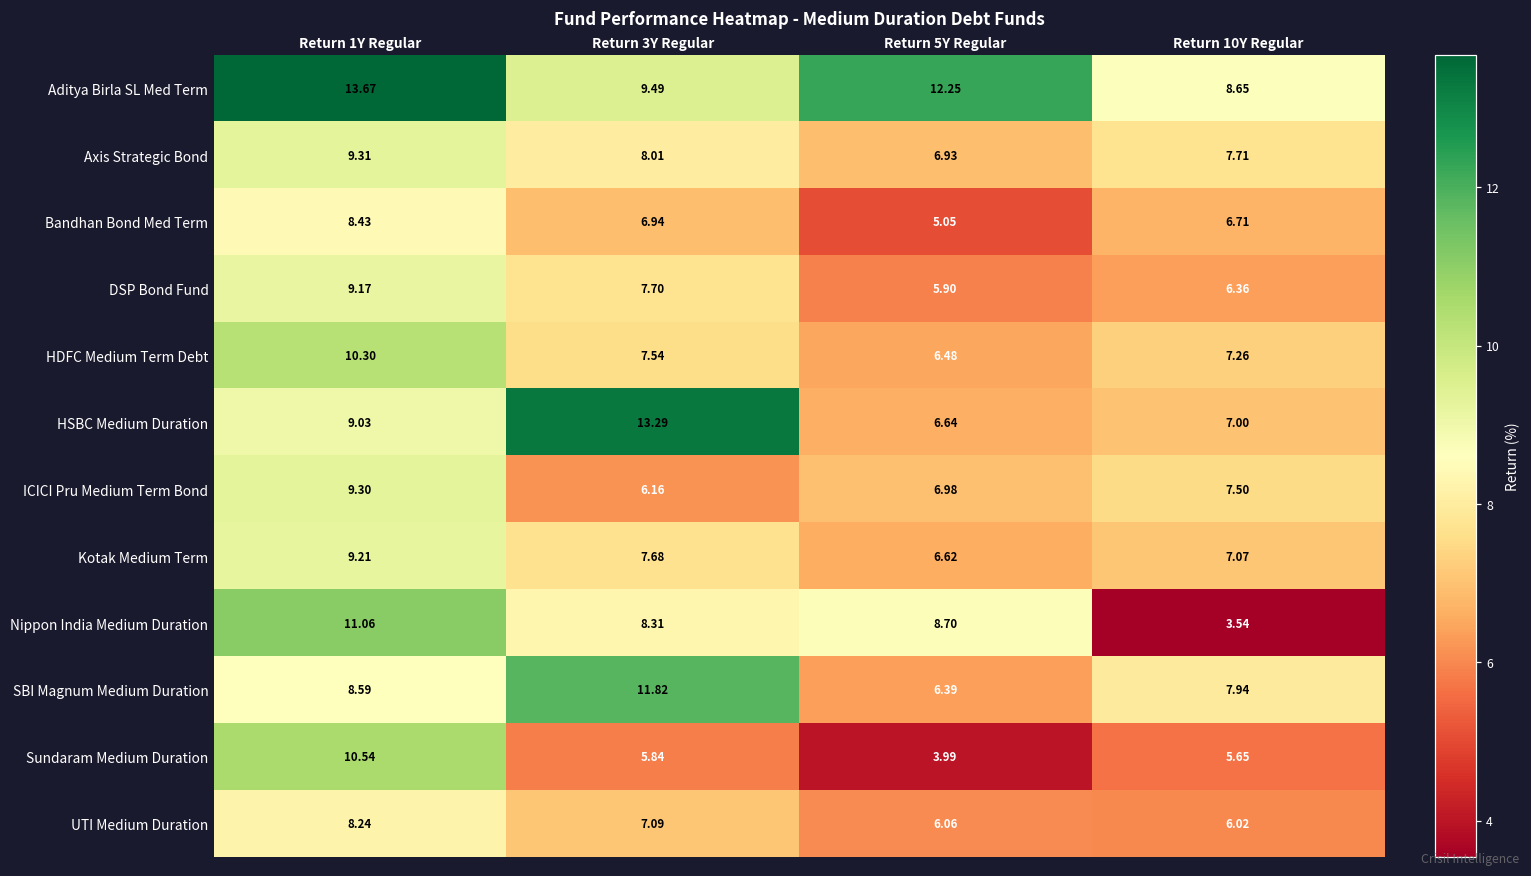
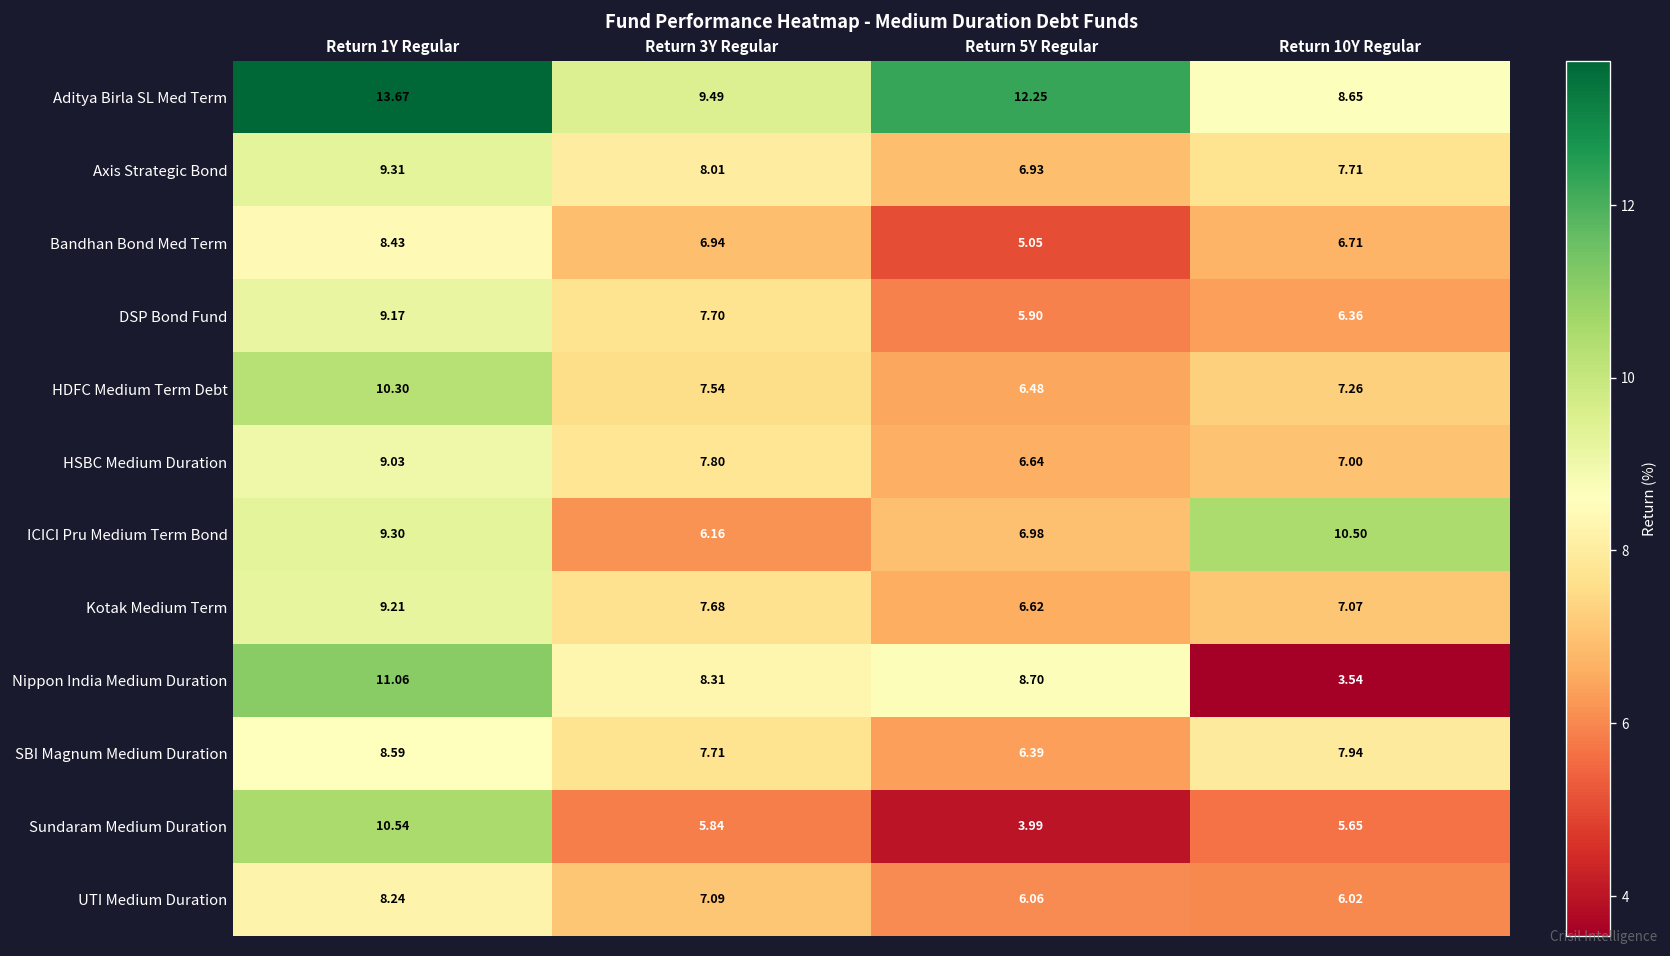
  {
    "Aditya Birla SL Med Term": {
      "Return 1Y Regular": 13.67,
      "Return 3Y Regular": 9.49,
      "Return 5Y Regular": 12.25,
      "Return 10Y Regular": 8.65
    },
    "Axis Strategic Bond": {
      "Return 1Y Regular": 9.31,
      "Return 3Y Regular": 8.01,
      "Return 5Y Regular": 6.93,
      "Return 10Y Regular": 7.71
    },
    "Bandhan Bond Med Term": {
      "Return 1Y Regular": 8.43,
      "Return 3Y Regular": 6.94,
      "Return 5Y Regular": 5.05,
      "Return 10Y Regular": 6.71
    },
    "DSP Bond Fund": {
      "Return 1Y Regular": 9.17,
      "Return 3Y Regular": 7.70,
      "Return 5Y Regular": 5.90,
      "Return 10Y Regular": 6.36
    },
    "HDFC Medium Term Debt": {
      "Return 1Y Regular": 10.30,
      "Return 3Y Regular": 7.54,
      "Return 5Y Regular": 6.48,
      "Return 10Y Regular": 7.26
    },
    "HSBC Medium Duration": {
      "Return 1Y Regular": 9.03,
-     "Return 3Y Regular": 13.29,
+     "Return 3Y Regular": 7.80,
      "Return 5Y Regular": 6.64,
      "Return 10Y Regular": 7.00
    },
    "ICICI Pru Medium Term Bond": {
      "Return 1Y Regular": 9.30,
      "Return 3Y Regular": 6.16,
      "Return 5Y Regular": 6.98,
-     "Return 10Y Regular": 7.50
+     "Return 10Y Regular": 10.50
    },
    "Kotak Medium Term": {
      "Return 1Y Regular": 9.21,
      "Return 3Y Regular": 7.68,
      "Return 5Y Regular": 6.62,
      "Return 10Y Regular": 7.07
    },
    "Nippon India Medium Duration": {
      "Return 1Y Regular": 11.06,
      "Return 3Y Regular": 8.31,
      "Return 5Y Regular": 8.70,
      "Return 10Y Regular": 3.54
    },
    "SBI Magnum Medium Duration": {
      "Return 1Y Regular": 8.59,
-     "Return 3Y Regular": 11.82,
+     "Return 3Y Regular": 7.71,
      "Return 5Y Regular": 6.39,
      "Return 10Y Regular": 7.94
    },
    "Sundaram Medium Duration": {
      "Return 1Y Regular": 10.54,
      "Return 3Y Regular": 5.84,
      "Return 5Y Regular": 3.99,
      "Return 10Y Regular": 5.65
    },
    "UTI Medium Duration": {
      "Return 1Y Regular": 8.24,
      "Return 3Y Regular": 7.09,
      "Return 5Y Regular": 6.06,
      "Return 10Y Regular": 6.02
    }
  }
